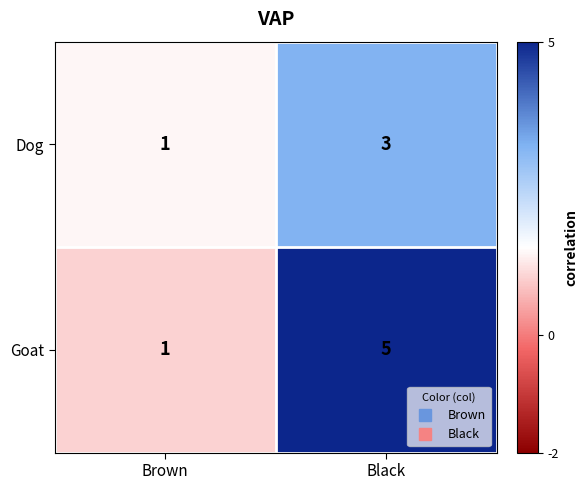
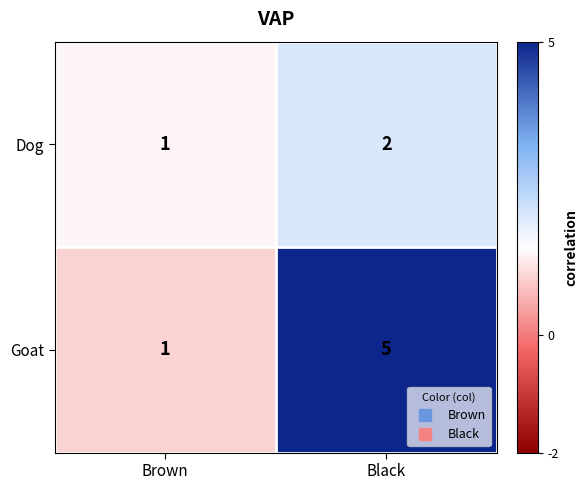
  {
    "Dog": {
      "Brown": 1,
-     "Black": 3
+     "Black": 2
    },
    "Goat": {
      "Brown": 1,
      "Black": 5
    }
  }
